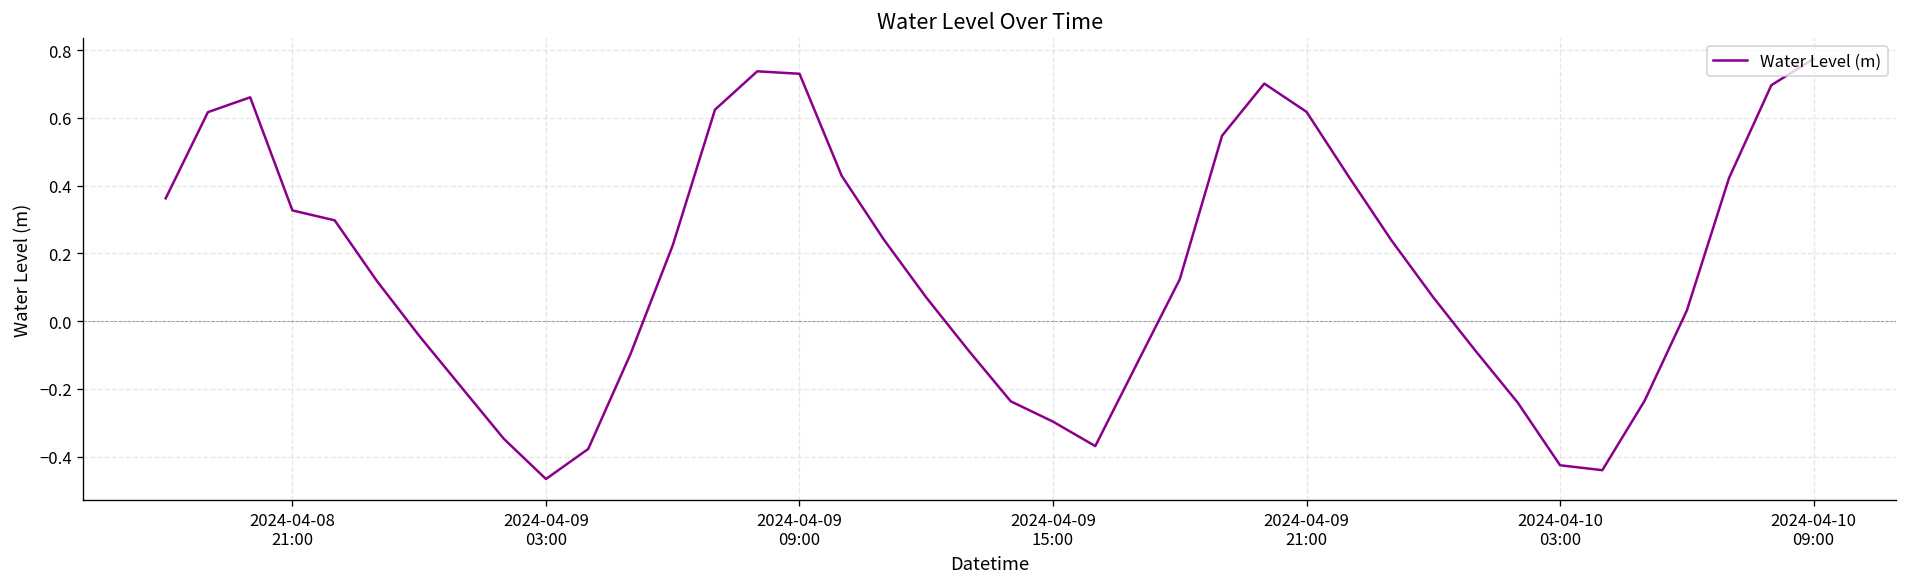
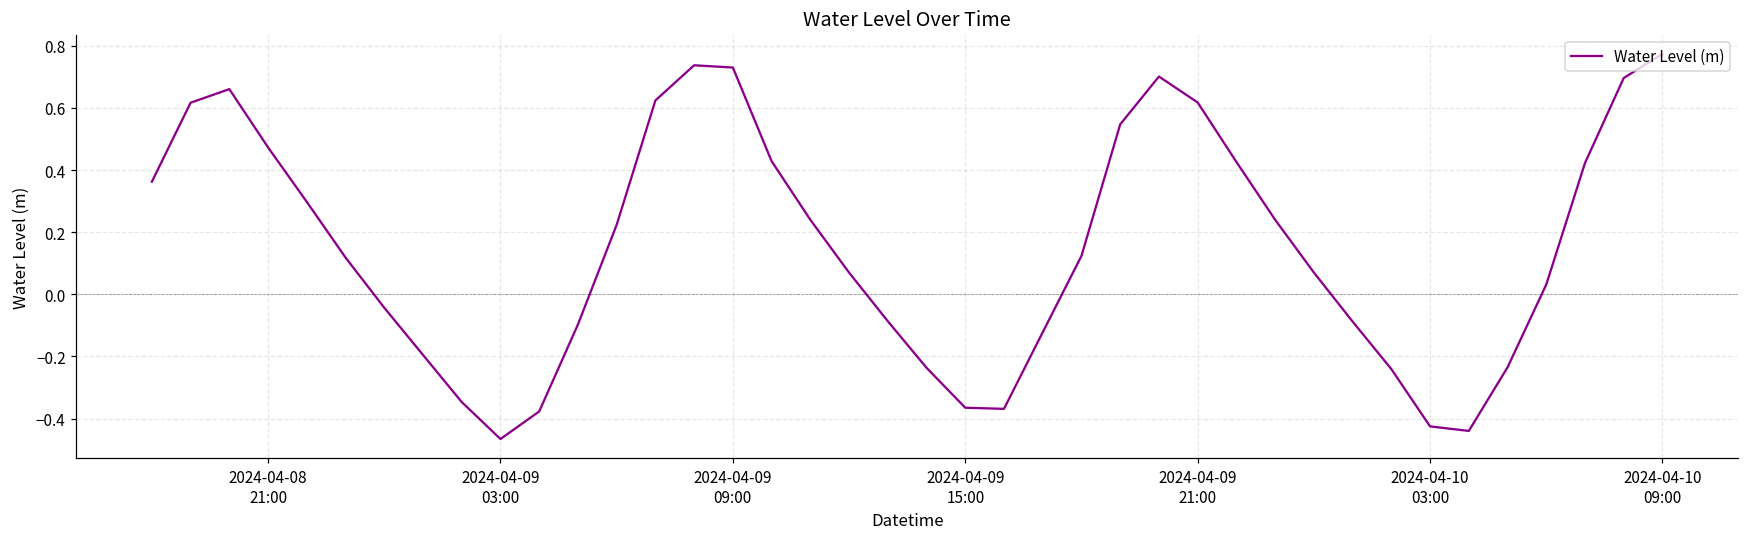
  {
-   "2024-04-08 21:00": 0.33,
+   "2024-04-08 21:00": 0.47,
    "2024-04-09 03:00": -0.47,
    "2024-04-09 09:00": 0.73,
-   "2024-04-09 15:00": -0.30,
+   "2024-04-09 15:00": -0.37,
    "2024-04-09 21:00": 0.62,
    "2024-04-10 03:00": -0.43
  }
